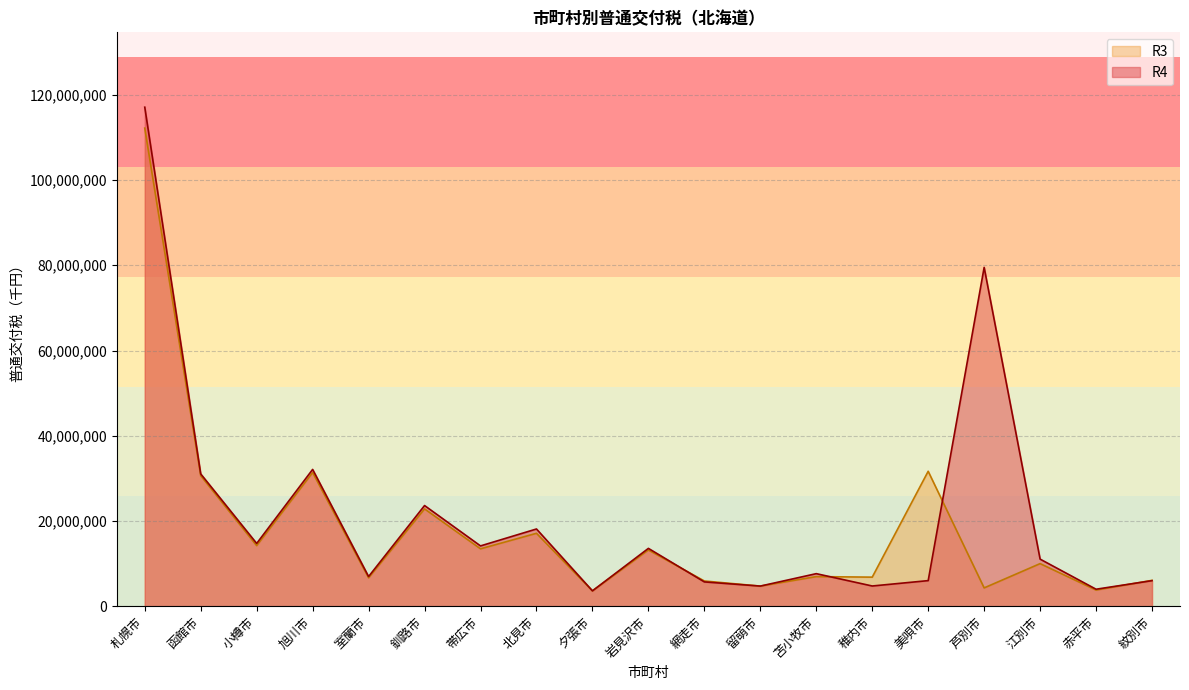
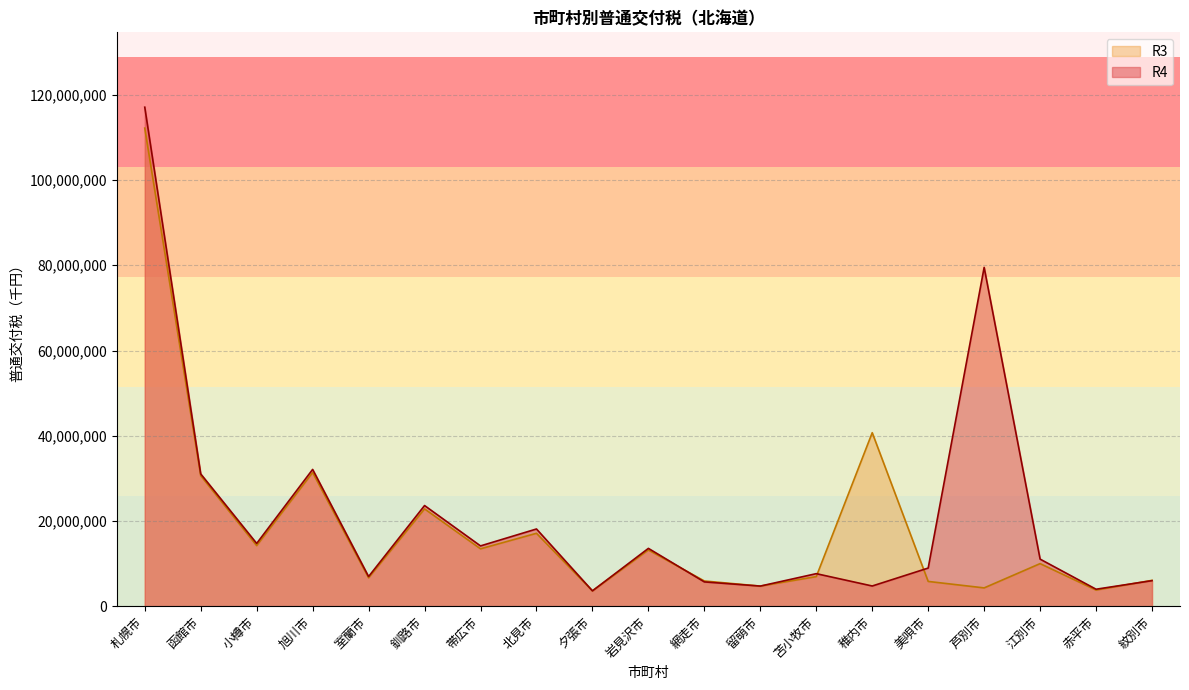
  {
    "R3": {
      "旭川市": "31,000,000",
      "釧路市": "23,000,000",
      "帯広市": "13,000,000",
      "北見市": "17,000,000",
      "苫小牧市": "7,000,000",
-     "稚内市": "7,000,000",
-     "美唄市": "32,000,000",
+     "稚内市": "41,000,000",
+     "美唄市": "6,000,000",
      "芦別市": "4,000,000",
      "江別市": "10,000,000"
    },
    "R4": {
      "旭川市": "32,000,000",
      "釧路市": "24,000,000",
      "帯広市": "14,000,000",
      "北見市": "18,000,000",
      "苫小牧市": "8,000,000",
      "稚内市": "5,000,000",
-     "美唄市": "6,000,000",
+     "美唄市": "9,000,000",
      "芦別市": "80,000,000",
      "江別市": "11,000,000"
    }
  }
